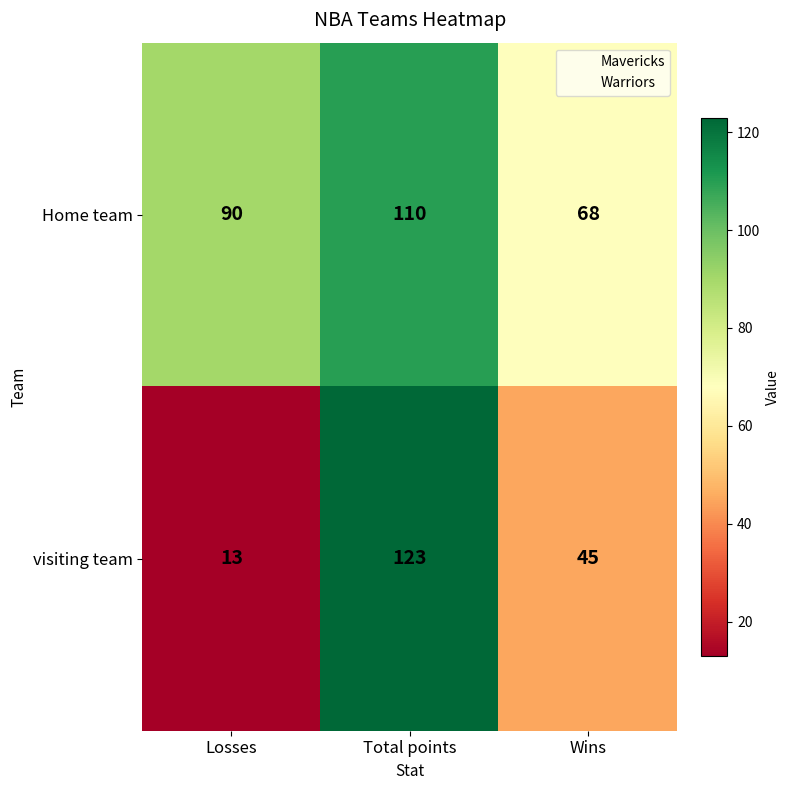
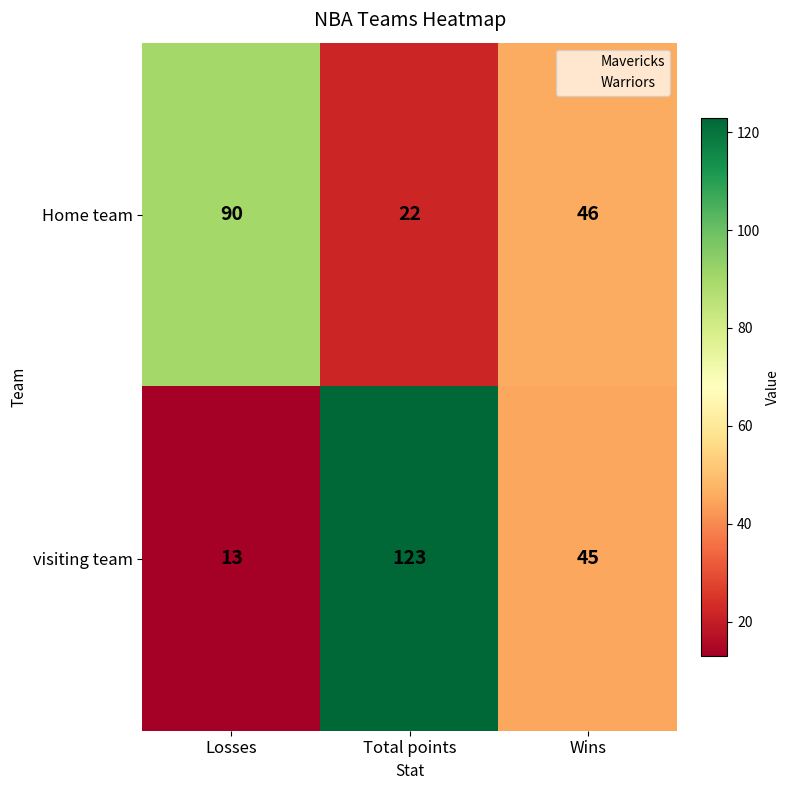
  {
    "Home team": {
      "Losses": 90,
-     "Total points": 110,
-     "Wins": 68
+     "Total points": 22,
+     "Wins": 46
    },
    "visiting team": {
      "Losses": 13,
      "Total points": 123,
      "Wins": 45
    }
  }
